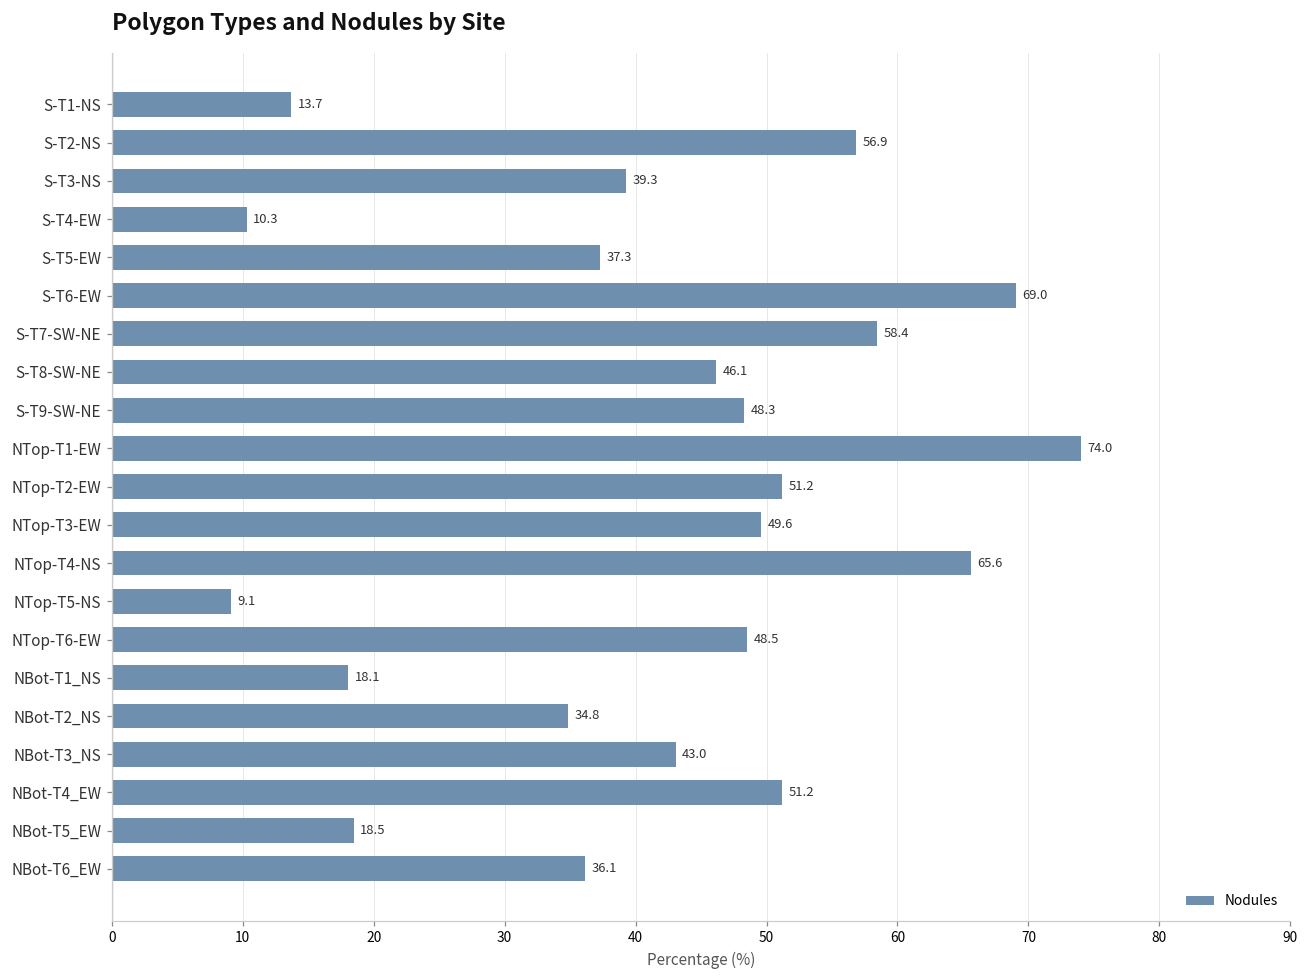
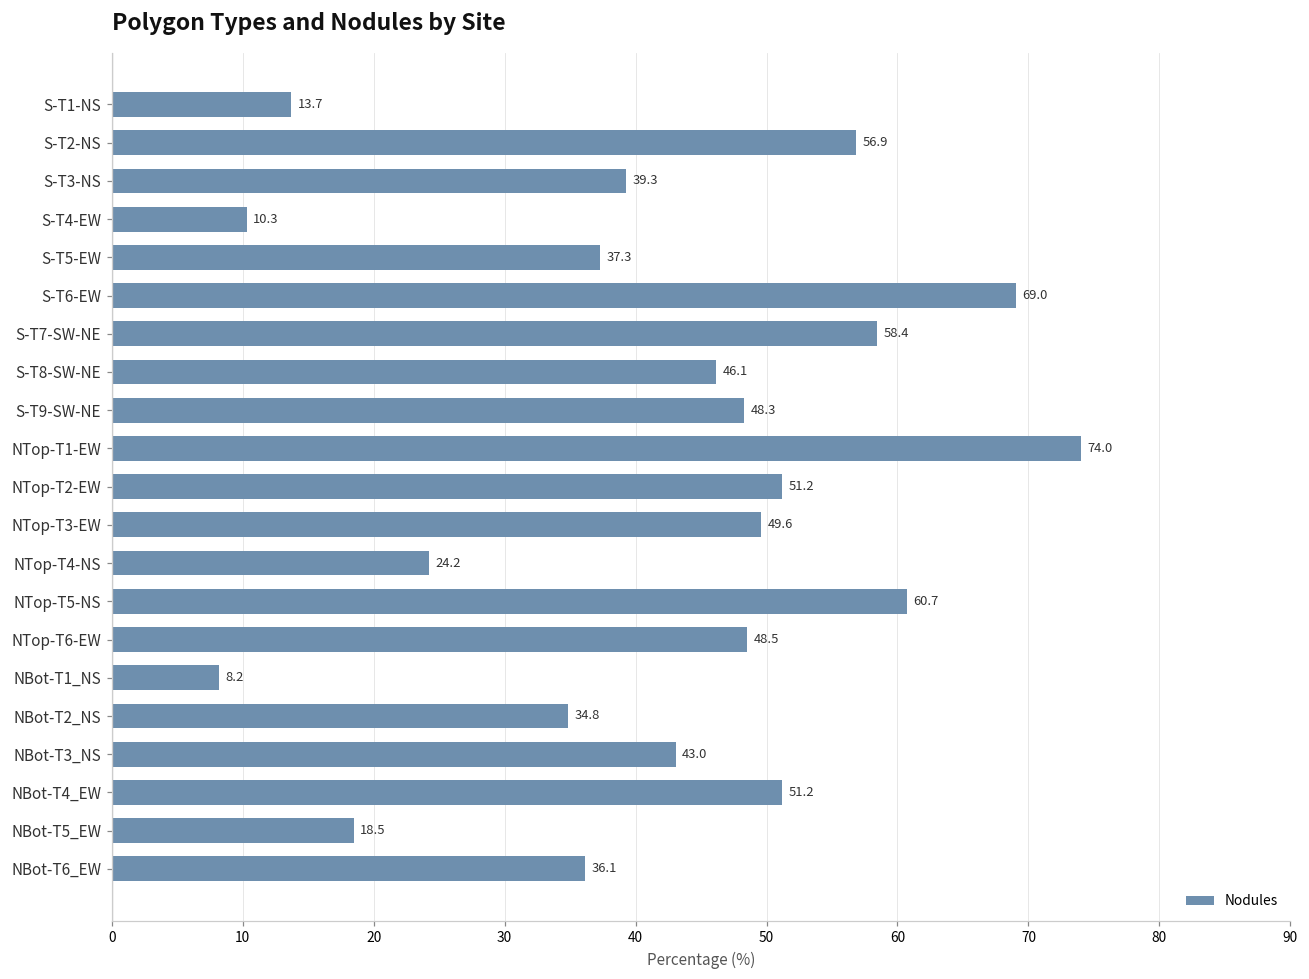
  {
    "S-T1-NS": 13.7,
    "S-T2-NS": 56.9,
    "S-T3-NS": 39.3,
    "S-T4-EW": 10.3,
    "S-T5-EW": 37.3,
    "S-T6-EW": 69.0,
    "S-T7-SW-NE": 58.4,
    "S-T8-SW-NE": 46.1,
    "S-T9-SW-NE": 48.3,
    "NTop-T1-EW": 74.0,
    "NTop-T2-EW": 51.2,
    "NTop-T3-EW": 49.6,
-   "NTop-T4-NS": 65.6,
-   "NTop-T5-NS": 9.1,
+   "NTop-T4-NS": 24.2,
+   "NTop-T5-NS": 60.7,
    "NTop-T6-EW": 48.5,
-   "NBot-T1_NS": 18.1,
+   "NBot-T1_NS": 8.2,
    "NBot-T2_NS": 34.8,
    "NBot-T3_NS": 43.0,
    "NBot-T4_EW": 51.2,
    "NBot-T5_EW": 18.5,
    "NBot-T6_EW": 36.1
  }
